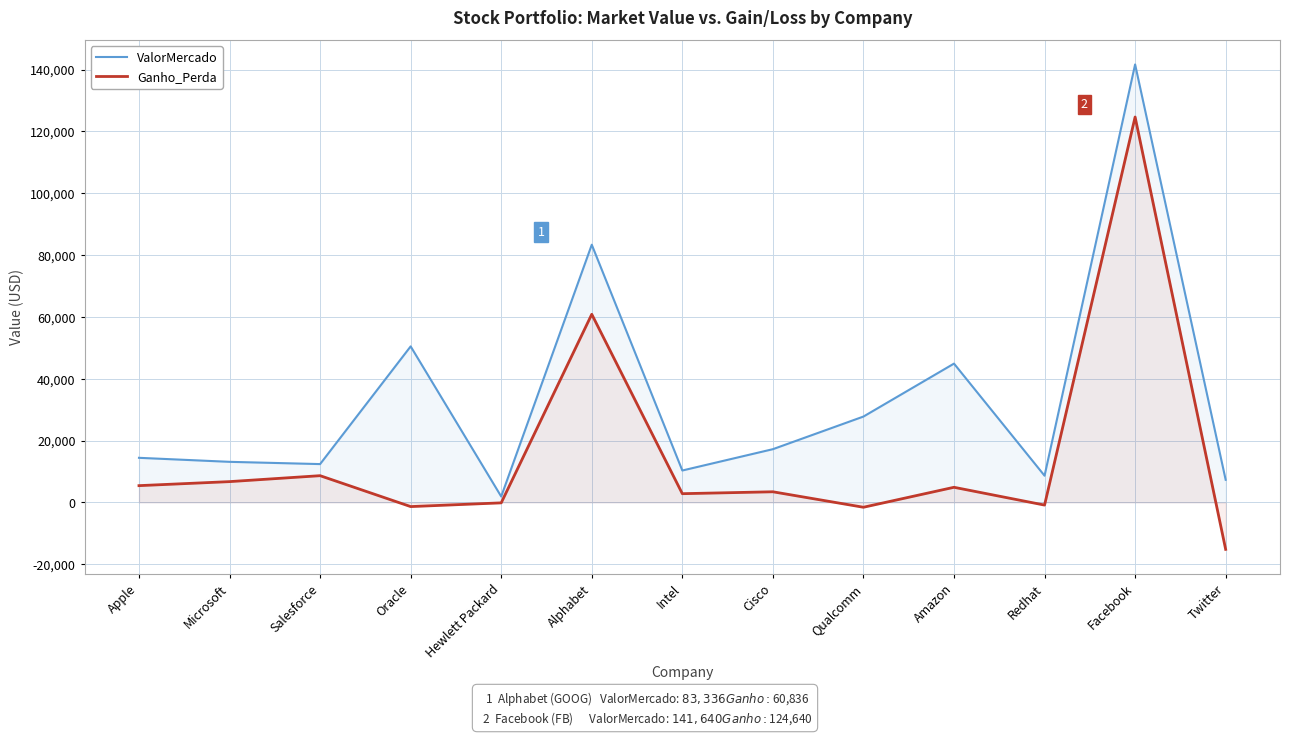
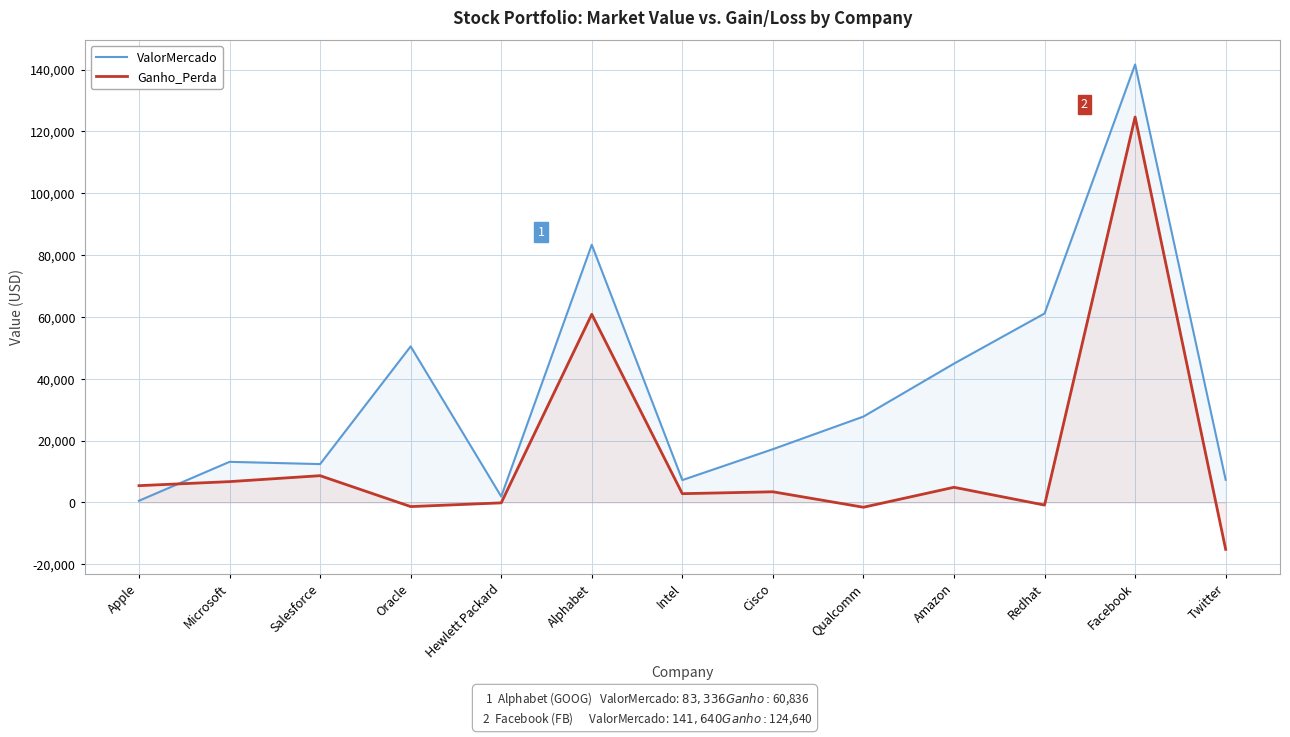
  {
    "ValorMercado": {
-     "Apple": "14,000",
+     "Apple": "1,000",
      "Microsoft": "13,000",
      "Salesforce": "12,000",
      "Oracle": "50,000",
      "Hewlett Packard": "2,000",
      "Alphabet": "83,000",
-     "Intel": "10,000",
+     "Intel": "7,000",
      "Cisco": "17,000",
      "Qualcomm": "28,000",
      "Amazon": "45,000",
-     "Redhat": "9,000",
+     "Redhat": "61,000",
      "Facebook": "142,000",
      "Twitter": "7,000"
    }
  }
